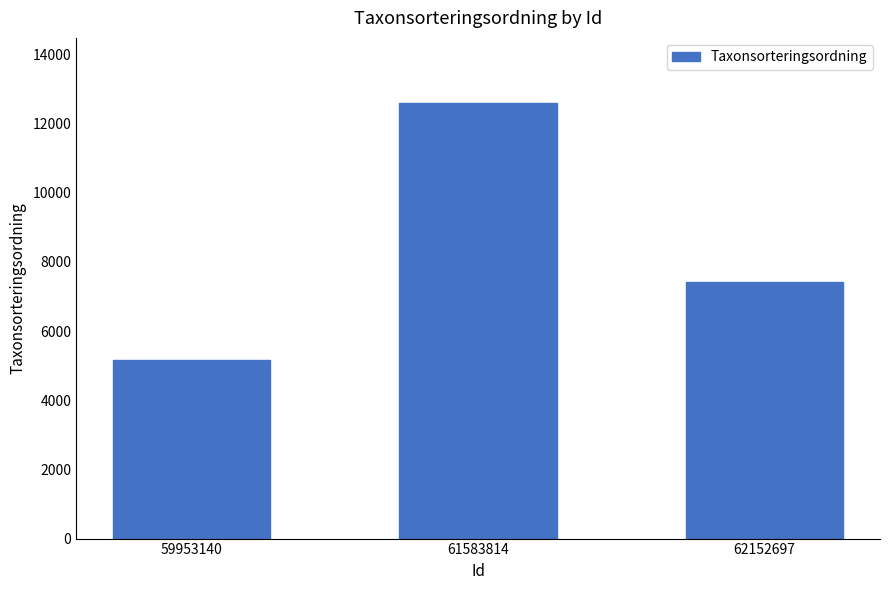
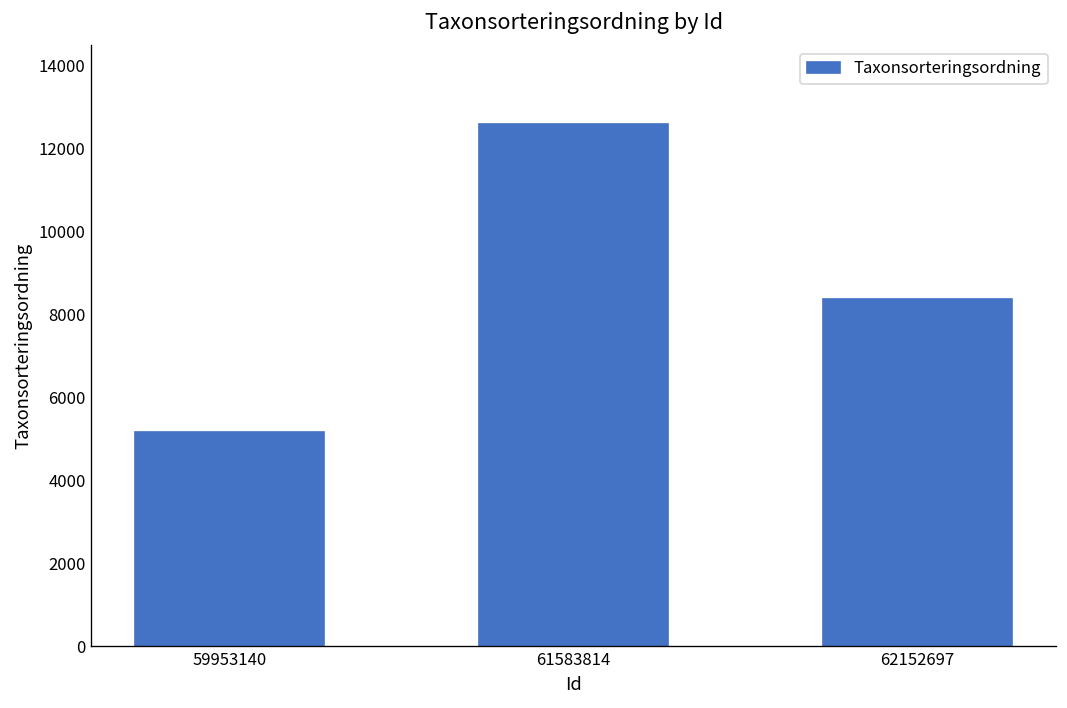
  {
    "59953140": 5200,
    "61583814": 12600,
-   "62152697": 7400
+   "62152697": 8400
  }
